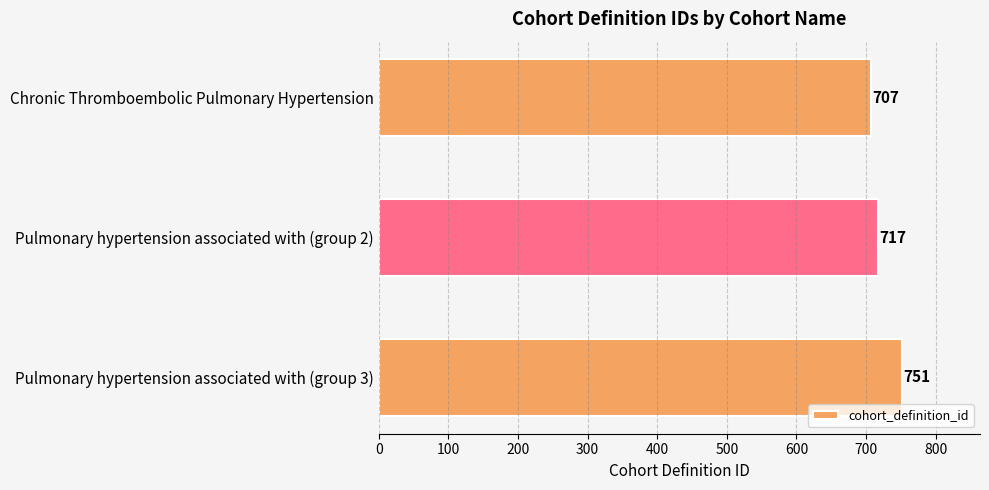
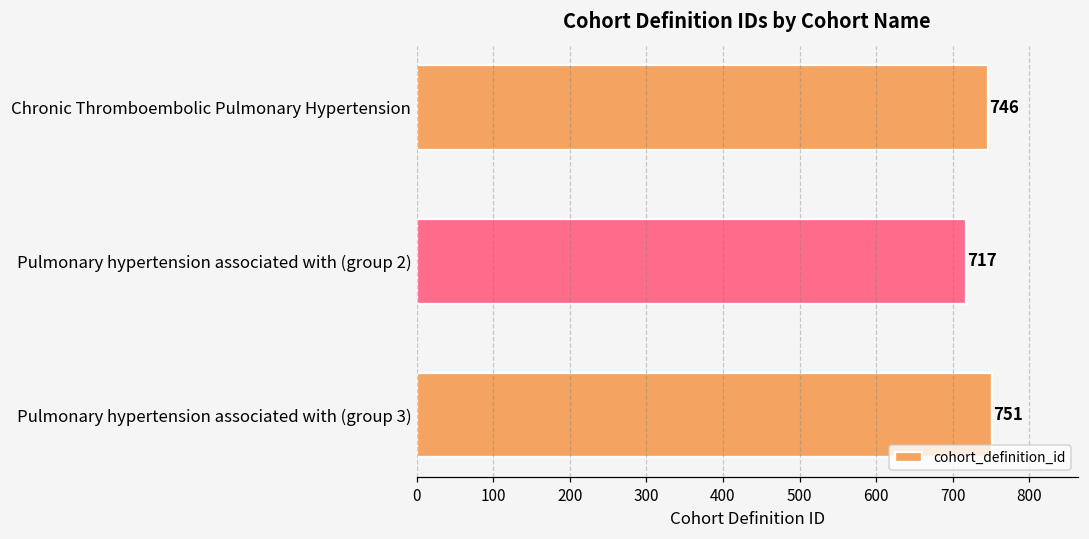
  {
-   "Chronic Thromboembolic Pulmonary Hypertension": 707,
+   "Chronic Thromboembolic Pulmonary Hypertension": 746,
    "Pulmonary hypertension associated with (group 2)": 717,
    "Pulmonary hypertension associated with (group 3)": 751
  }
